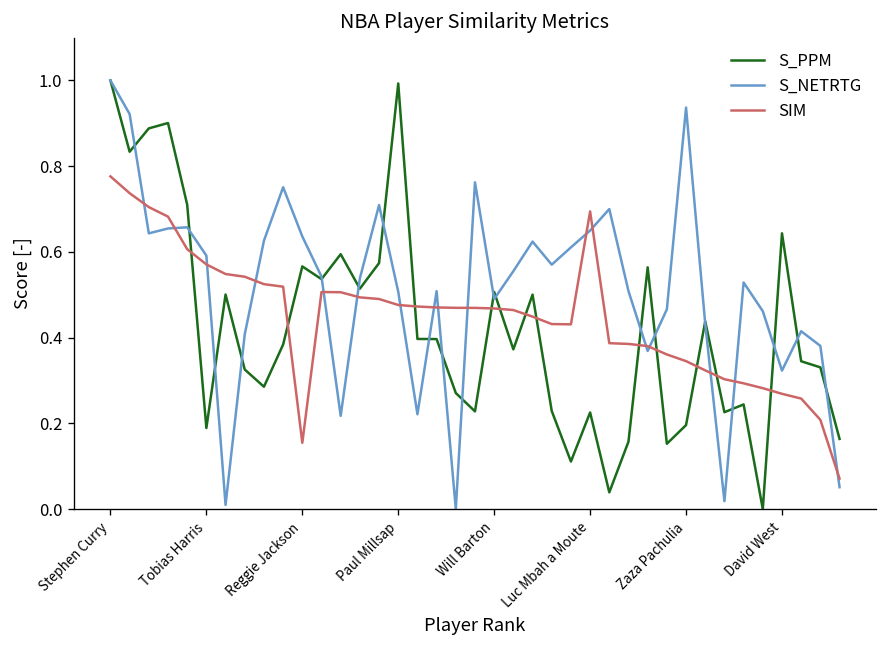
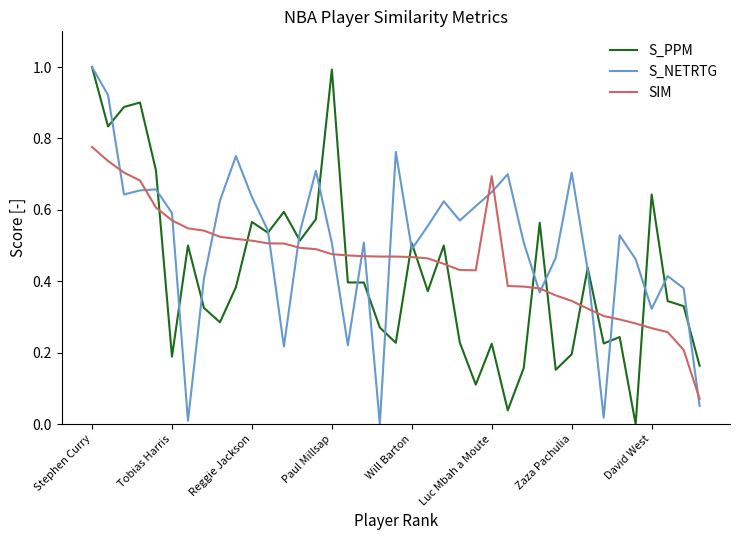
  {
    "S_PPM": {
      "Tobias Harris": 0.19,
      "Reggie Jackson": 0.57,
      "Paul Millsap": 0.99,
      "Will Barton": 0.51,
      "Luc Mbah a Moute": 0.23,
      "Zaza Pachulia": 0.20,
      "David West": 0.64
    },
    "S_NETRTG": {
      "Tobias Harris": 0.59,
      "Reggie Jackson": 0.64,
      "Paul Millsap": 0.51,
      "Will Barton": 0.49,
      "Luc Mbah a Moute": 0.65,
-     "Zaza Pachulia": 0.94,
+     "Zaza Pachulia": 0.70,
      "David West": 0.32
    },
    "SIM": {
      "Stephen Curry": 0.78,
      "Tobias Harris": 0.57,
-     "Reggie Jackson": 0.15,
+     "Reggie Jackson": 0.51,
      "Paul Millsap": 0.48,
      "Will Barton": 0.47,
      "Luc Mbah a Moute": 0.69,
      "Zaza Pachulia": 0.35,
      "David West": 0.27
    }
  }
